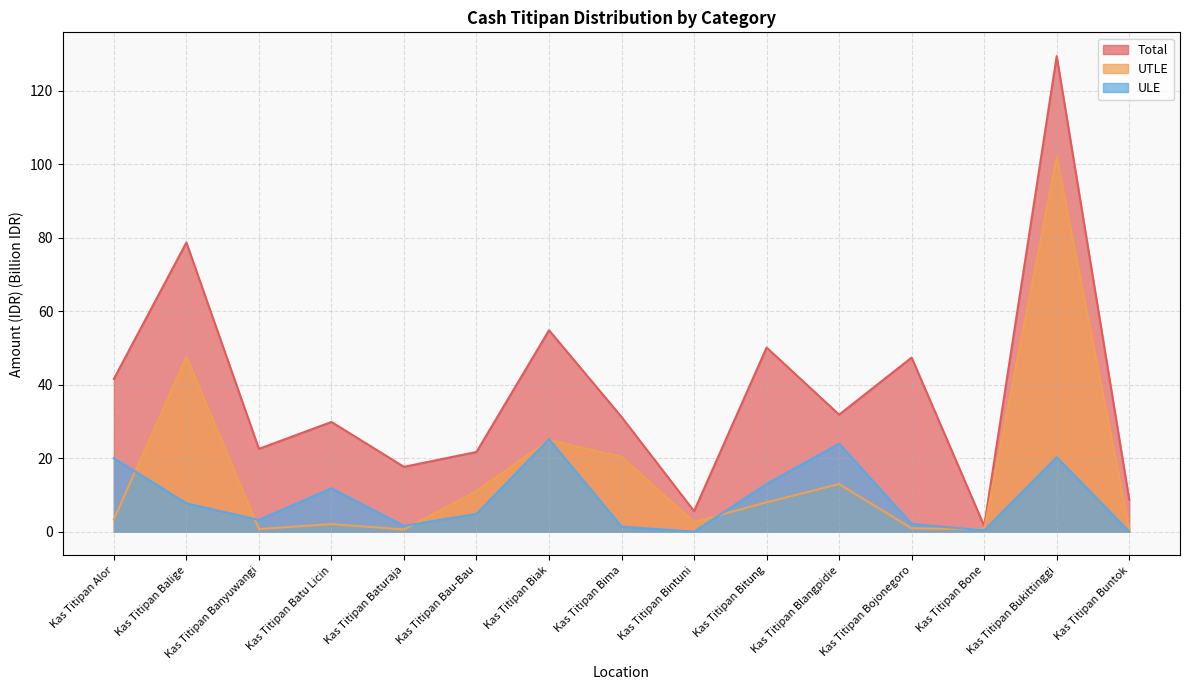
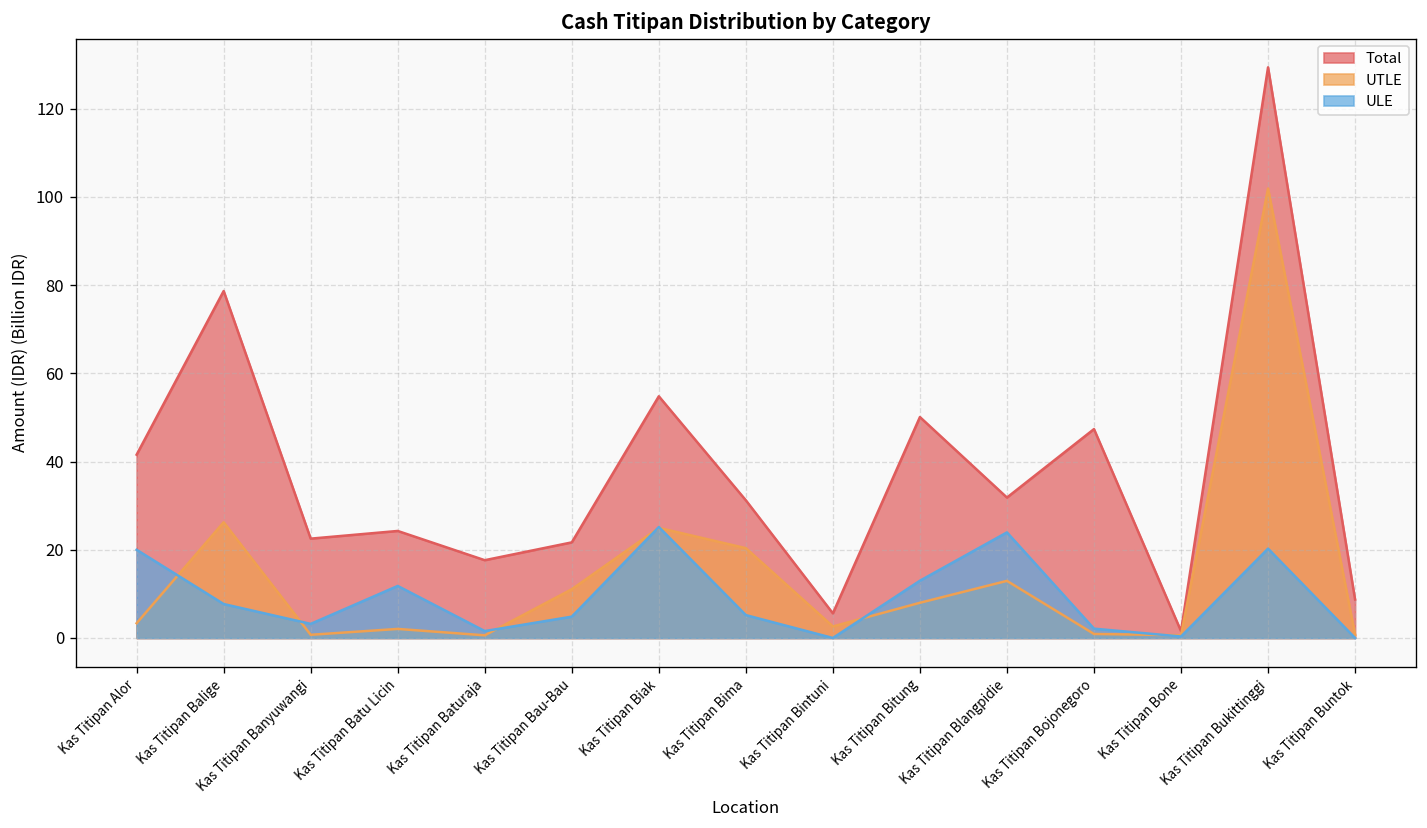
  {
    "Total": {
      "Kas Titipan Alor": 42,
      "Kas Titipan Balige": 79,
      "Kas Titipan Banyuwangi": 23,
-     "Kas Titipan Batu Licin": 30,
+     "Kas Titipan Batu Licin": 24,
      "Kas Titipan Baturaja": 18,
      "Kas Titipan Bau-Bau": 22,
      "Kas Titipan Biak": 55,
      "Kas Titipan Bima": 31,
      "Kas Titipan Bintuni": 6,
      "Kas Titipan Bitung": 50,
      "Kas Titipan Blangpidie": 32,
      "Kas Titipan Bojonegoro": 47,
      "Kas Titipan Bone": 2,
      "Kas Titipan Bukittinggi": 129,
      "Kas Titipan Buntok": 9
    },
    "UTLE": {
      "Kas Titipan Alor": 3,
-     "Kas Titipan Balige": 48,
+     "Kas Titipan Balige": 26,
      "Kas Titipan Banyuwangi": 1,
      "Kas Titipan Batu Licin": 2,
      "Kas Titipan Baturaja": 1,
      "Kas Titipan Bau-Bau": 11,
      "Kas Titipan Bima": 20,
      "Kas Titipan Bintuni": 3,
      "Kas Titipan Bitung": 8,
      "Kas Titipan Blangpidie": 13,
      "Kas Titipan Bojonegoro": 1,
      "Kas Titipan Bukittinggi": 102,
      "Kas Titipan Buntok": 1
    },
    "ULE": {
      "Kas Titipan Alor": 20,
      "Kas Titipan Balige": 8,
      "Kas Titipan Banyuwangi": 3,
      "Kas Titipan Batu Licin": 12,
      "Kas Titipan Baturaja": 2,
      "Kas Titipan Bau-Bau": 5,
-     "Kas Titipan Bima": 1,
+     "Kas Titipan Bima": 5,
      "Kas Titipan Bintuni": 0,
      "Kas Titipan Bitung": 13,
      "Kas Titipan Blangpidie": 24,
      "Kas Titipan Bojonegoro": 2,
      "Kas Titipan Bukittinggi": 20,
      "Kas Titipan Buntok": 0
    }
  }
